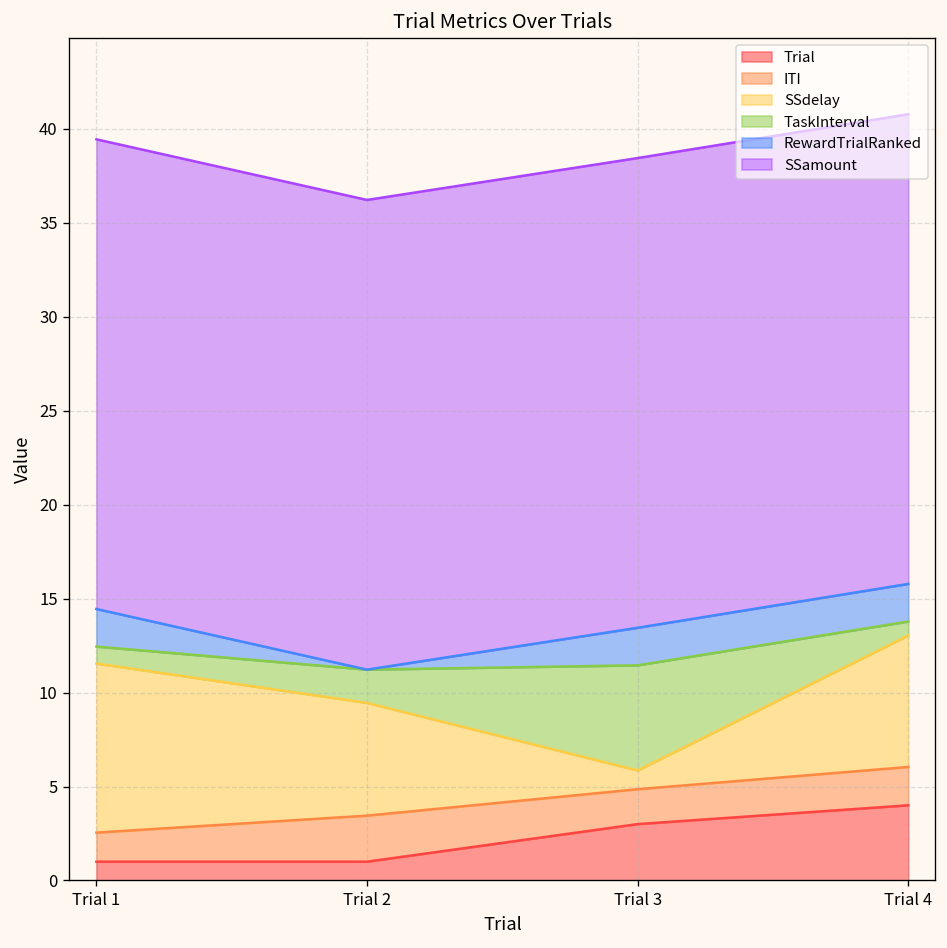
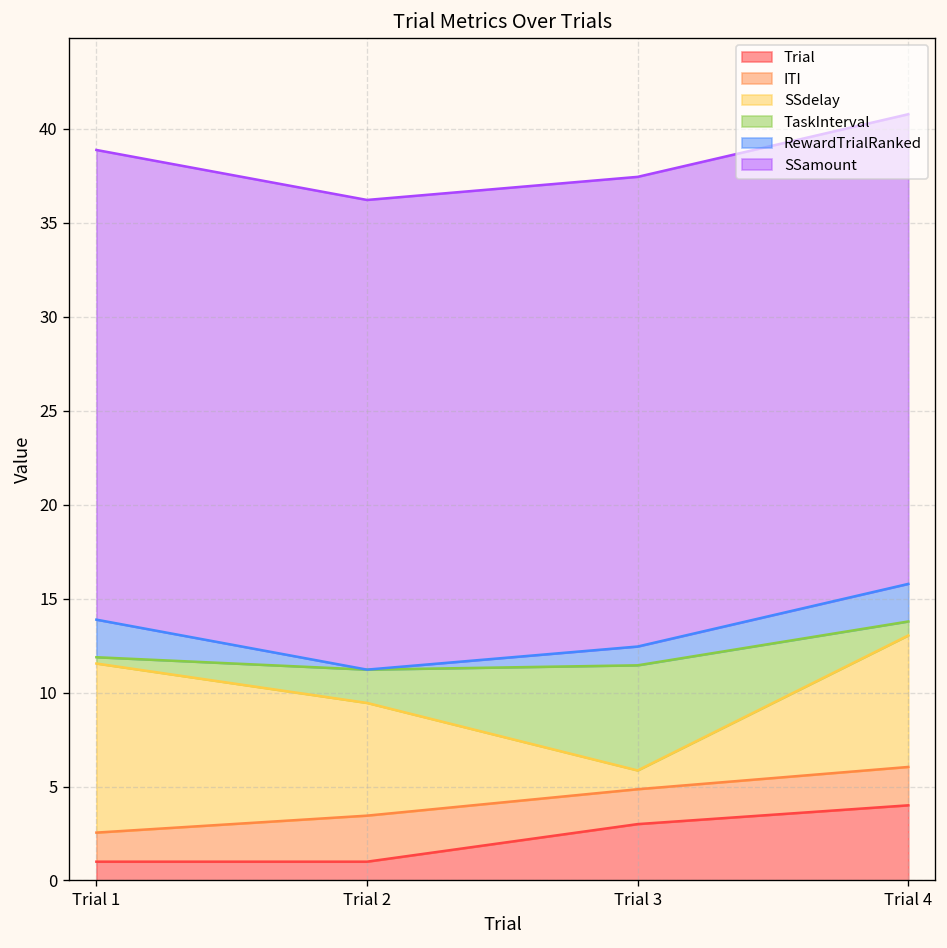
  {
    "Trial": {
      "Trial 1": 1.0,
      "Trial 2": 1.0,
      "Trial 3": 3.0,
      "Trial 4": 4.0
    },
    "TaskInterval": {
-     "Trial 1": 0.9,
+     "Trial 1": 0.3,
      "Trial 3": 5.6,
      "Trial 4": 0.7
    },
    "RewardTrialRanked": {
      "Trial 1": 2,
-     "Trial 3": 2,
+     "Trial 3": 1,
      "Trial 4": 2
    },
    "SSamount": {
      "Trial 1": 25.0,
      "Trial 2": 25.0,
      "Trial 3": 25.0
    }
  }
